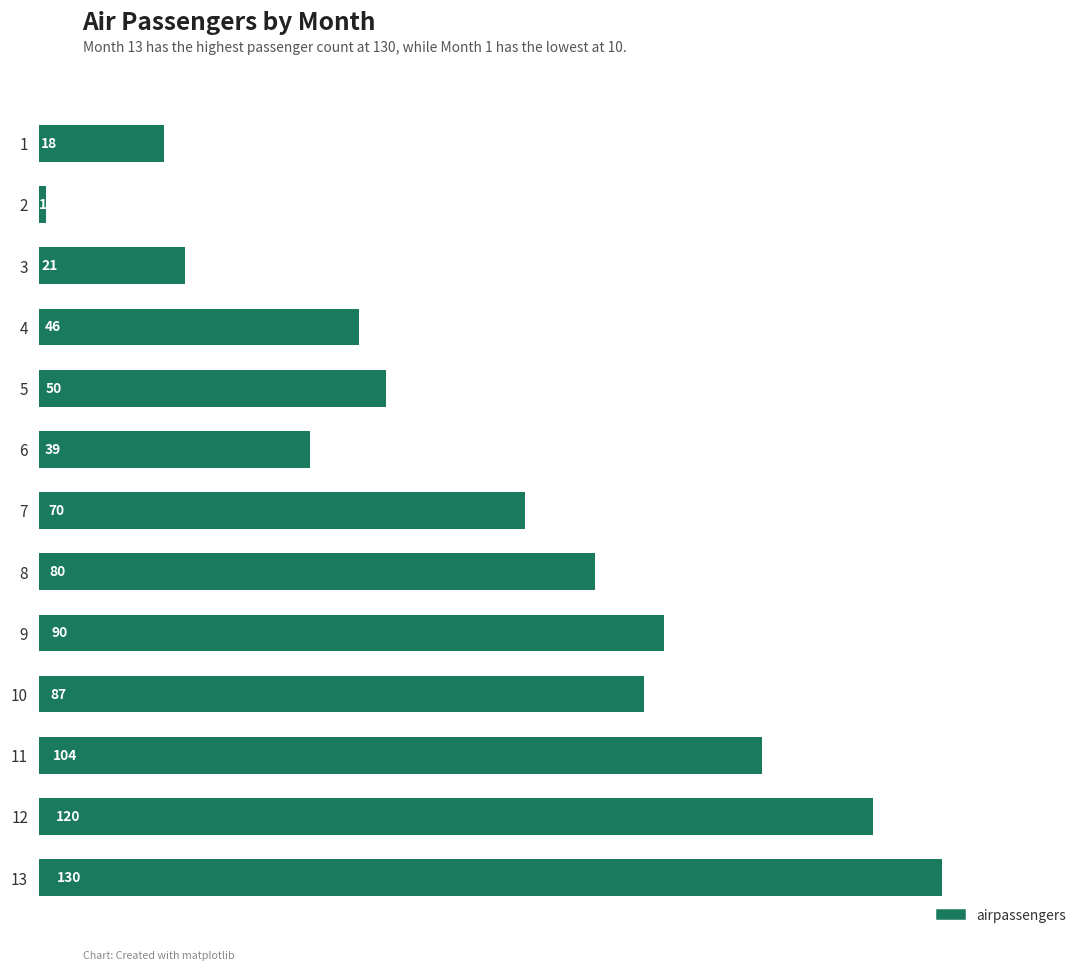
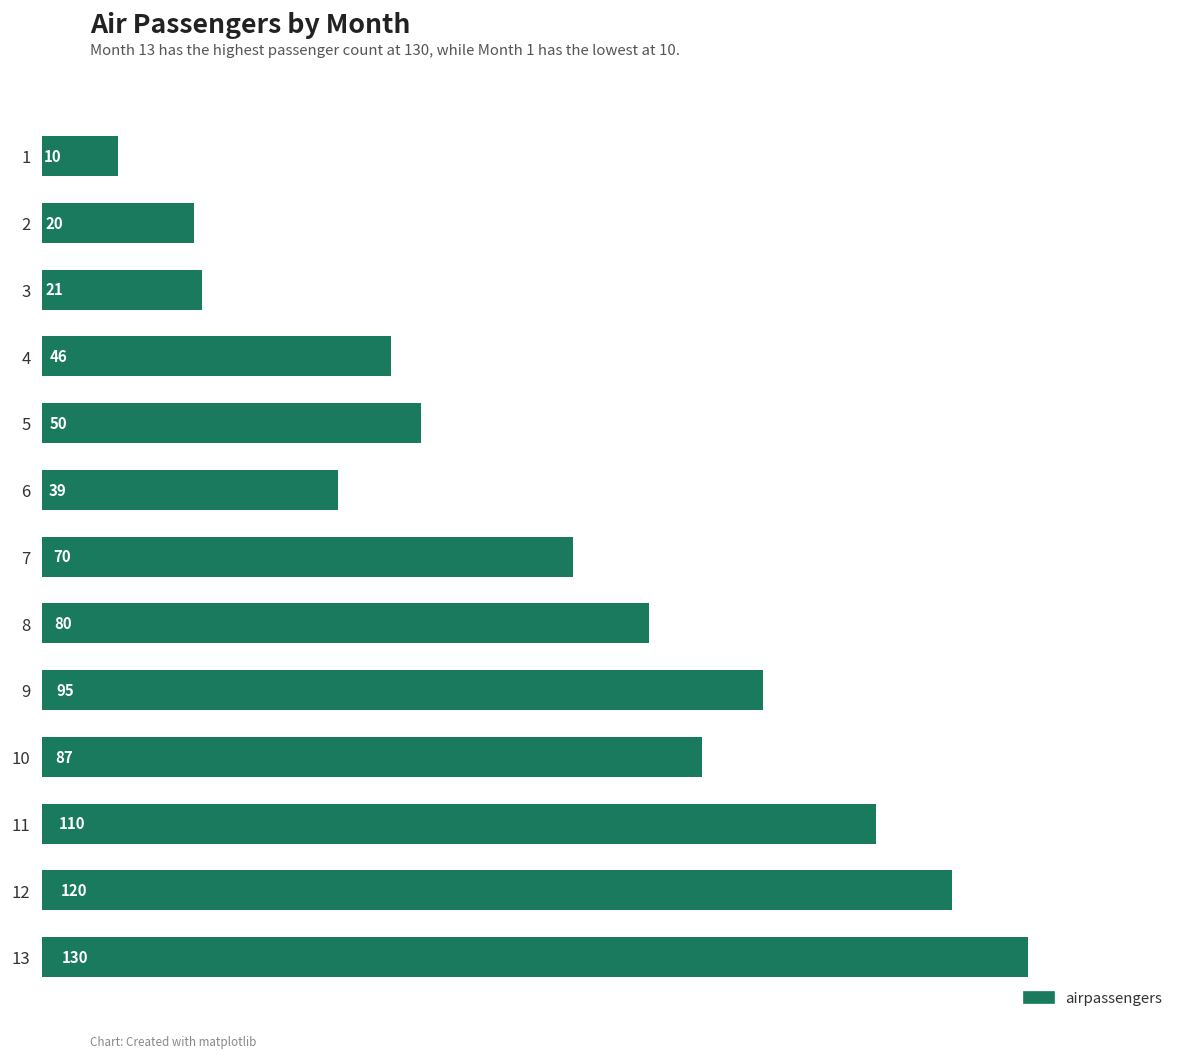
  {
-   "1": 18,
-   "2": 1,
+   "1": 10,
+   "2": 20,
    "3": 21,
    "4": 46,
    "5": 50,
    "6": 39,
    "7": 70,
    "8": 80,
-   "9": 90,
+   "9": 95,
    "10": 87,
-   "11": 104,
+   "11": 110,
    "12": 120,
    "13": 130
  }
